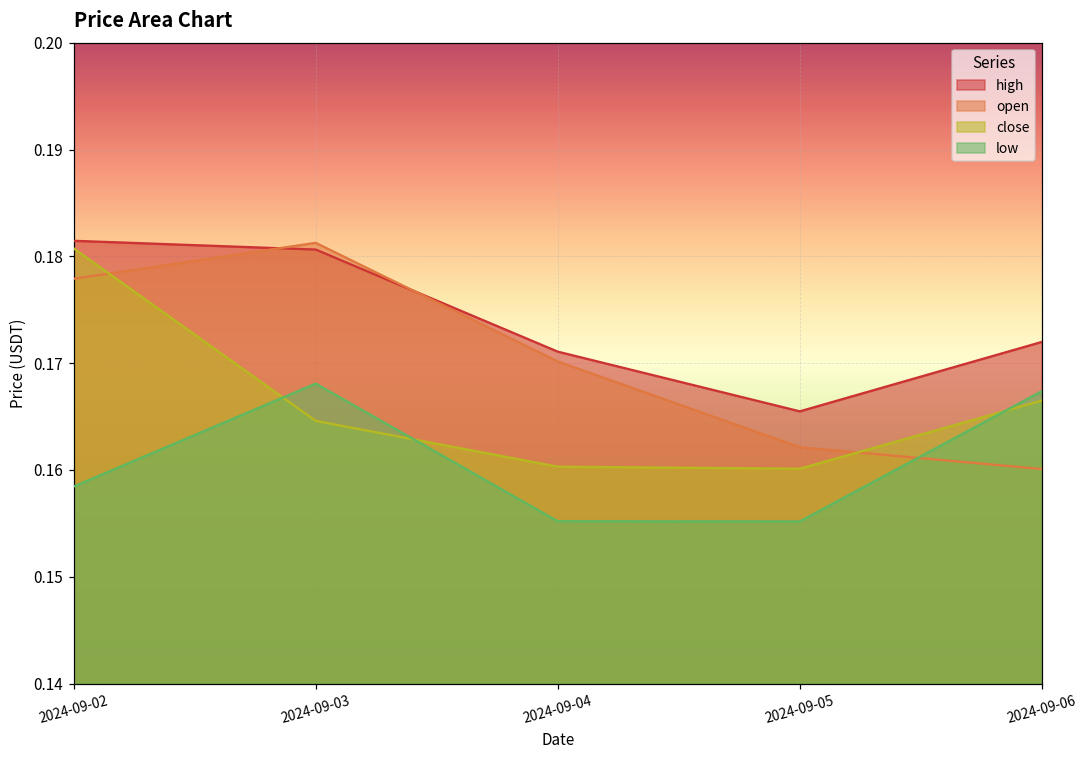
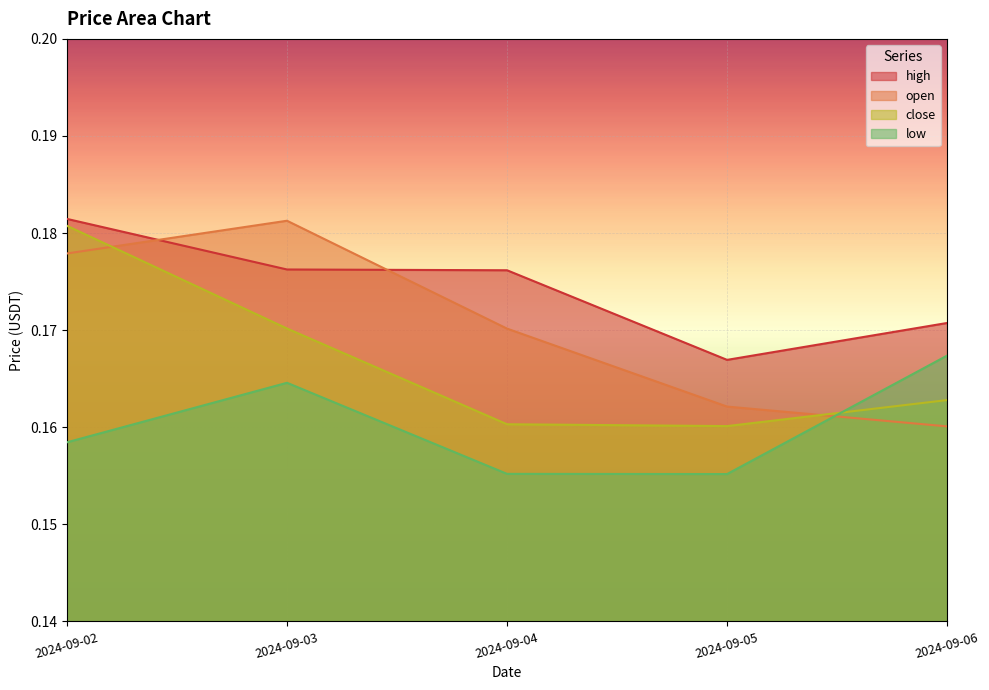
  {
    "high": {
      "2024-09-02": 0.181,
-     "2024-09-03": 0.181,
-     "2024-09-04": 0.171,
-     "2024-09-05": 0.165,
-     "2024-09-06": 0.172
+     "2024-09-03": 0.176,
+     "2024-09-04": 0.176,
+     "2024-09-05": 0.167,
+     "2024-09-06": 0.171
    },
    "open": {
      "2024-09-02": 0.178,
      "2024-09-03": 0.181,
      "2024-09-04": 0.170,
      "2024-09-05": 0.162,
      "2024-09-06": 0.160
    },
    "close": {
      "2024-09-02": 0.181,
-     "2024-09-03": 0.165,
+     "2024-09-03": 0.170,
      "2024-09-04": 0.160,
      "2024-09-05": 0.160,
-     "2024-09-06": 0.167
+     "2024-09-06": 0.163
    },
    "low": {
      "2024-09-02": 0.158,
-     "2024-09-03": 0.168,
+     "2024-09-03": 0.165,
      "2024-09-04": 0.155,
      "2024-09-05": 0.155,
      "2024-09-06": 0.167
    }
  }
